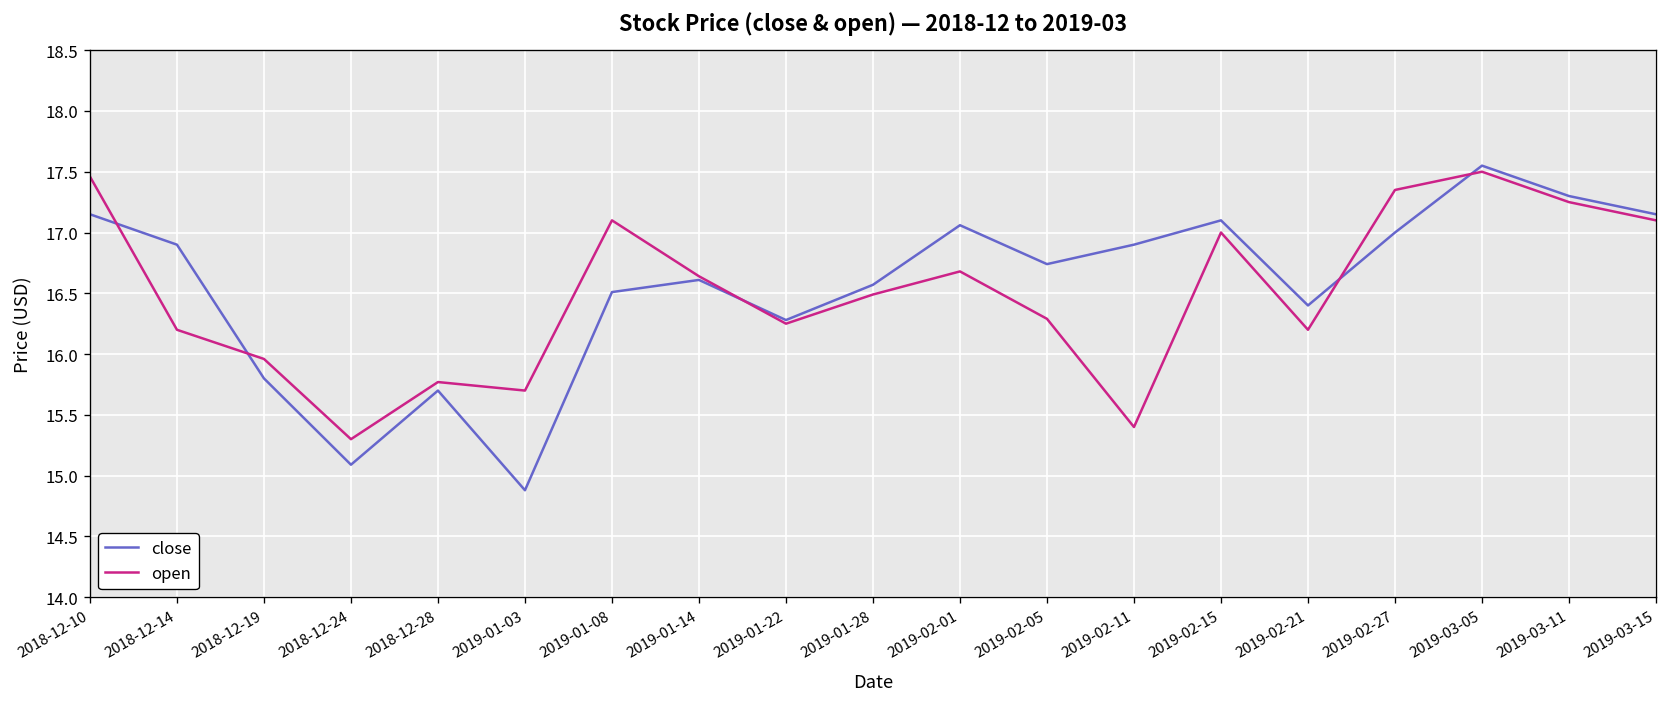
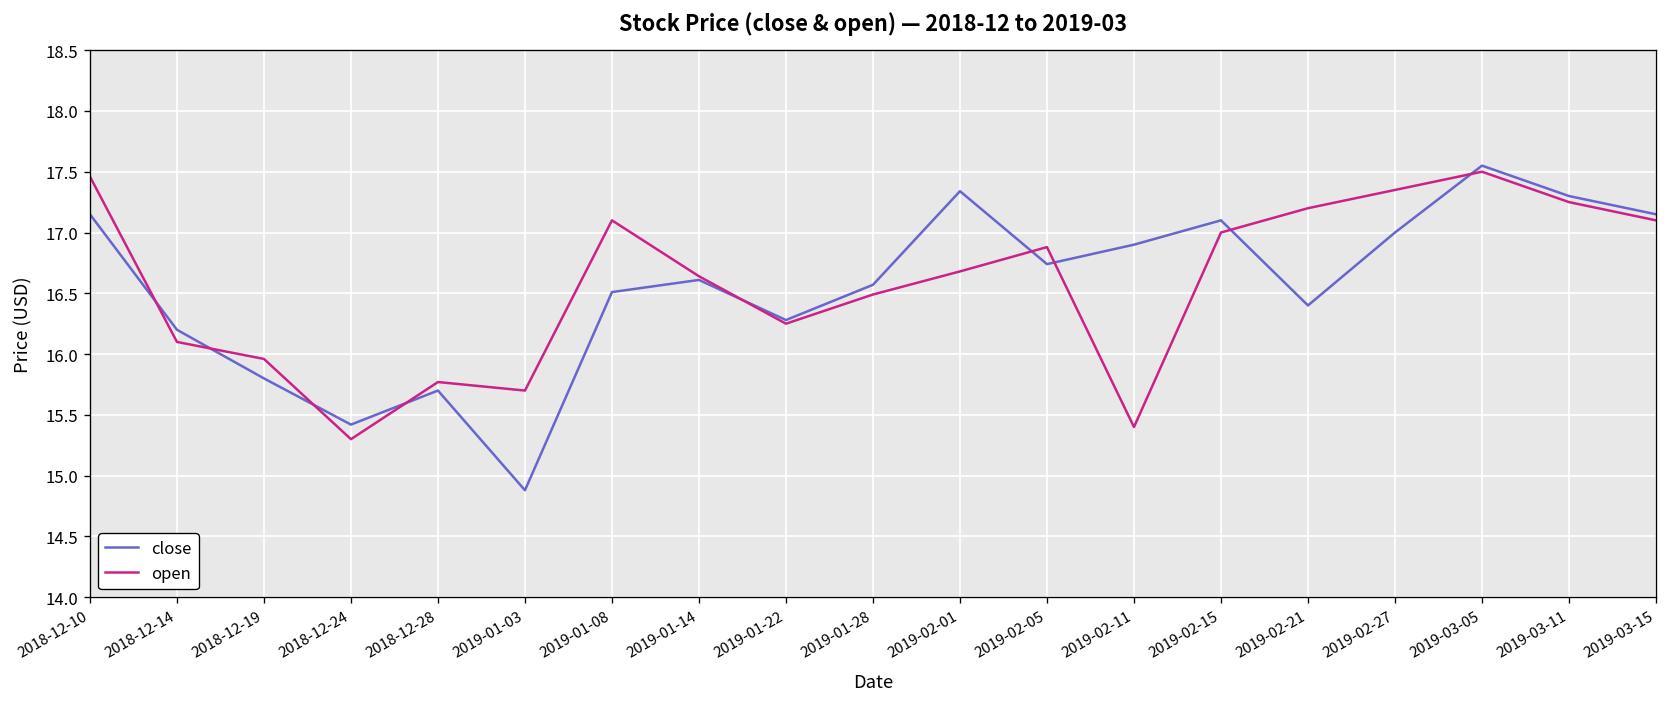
  {
    "close": {
      "2018-12-10": 17.15,
-     "2018-12-14": 16.9,
+     "2018-12-14": 16.2,
      "2018-12-19": 15.80,
-     "2018-12-24": 15.09,
+     "2018-12-24": 15.42,
      "2018-12-28": 15.70,
      "2019-01-03": 14.88,
      "2019-01-08": 16.51,
      "2019-01-14": 16.61,
      "2019-01-22": 16.28,
      "2019-01-28": 16.57,
-     "2019-02-01": 17.06,
+     "2019-02-01": 17.34,
      "2019-02-05": 16.74,
      "2019-02-11": 16.90,
      "2019-02-15": 17.10,
      "2019-02-21": 16.40,
      "2019-02-27": 17.00,
      "2019-03-05": 17.55,
      "2019-03-11": 17.30,
      "2019-03-15": 17.15
    },
    "open": {
      "2018-12-10": 17.46,
-     "2018-12-14": 16.2,
+     "2018-12-14": 16.1,
      "2018-12-19": 15.96,
      "2018-12-24": 15.30,
      "2018-12-28": 15.77,
      "2019-01-03": 15.70,
      "2019-01-08": 17.10,
      "2019-01-14": 16.64,
      "2019-01-22": 16.25,
      "2019-01-28": 16.49,
      "2019-02-01": 16.68,
-     "2019-02-05": 16.29,
+     "2019-02-05": 16.88,
      "2019-02-11": 15.40,
      "2019-02-15": 17.00,
-     "2019-02-21": 16.2,
+     "2019-02-21": 17.2,
      "2019-02-27": 17.35,
      "2019-03-05": 17.50,
      "2019-03-11": 17.25,
      "2019-03-15": 17.10
    }
  }
